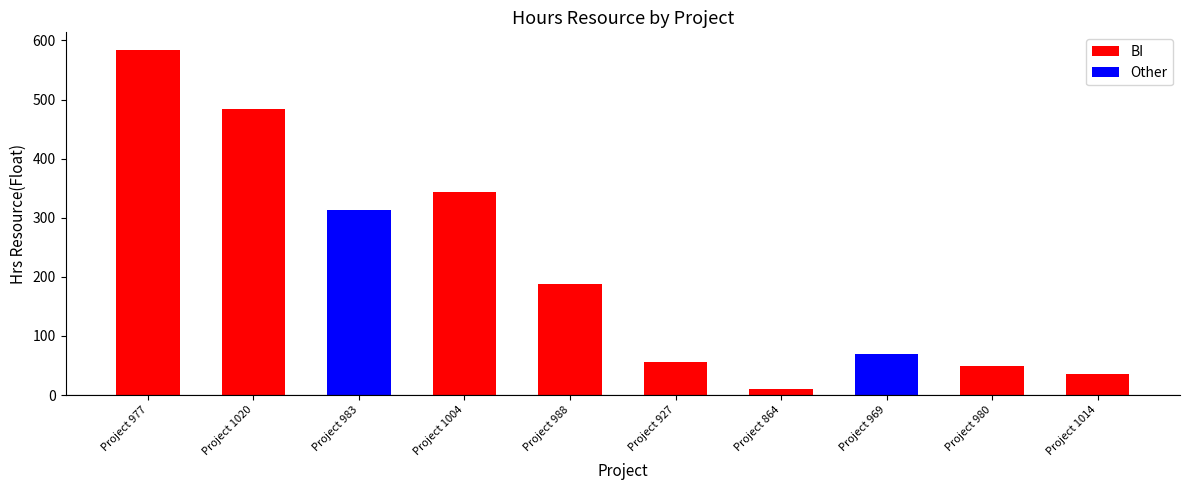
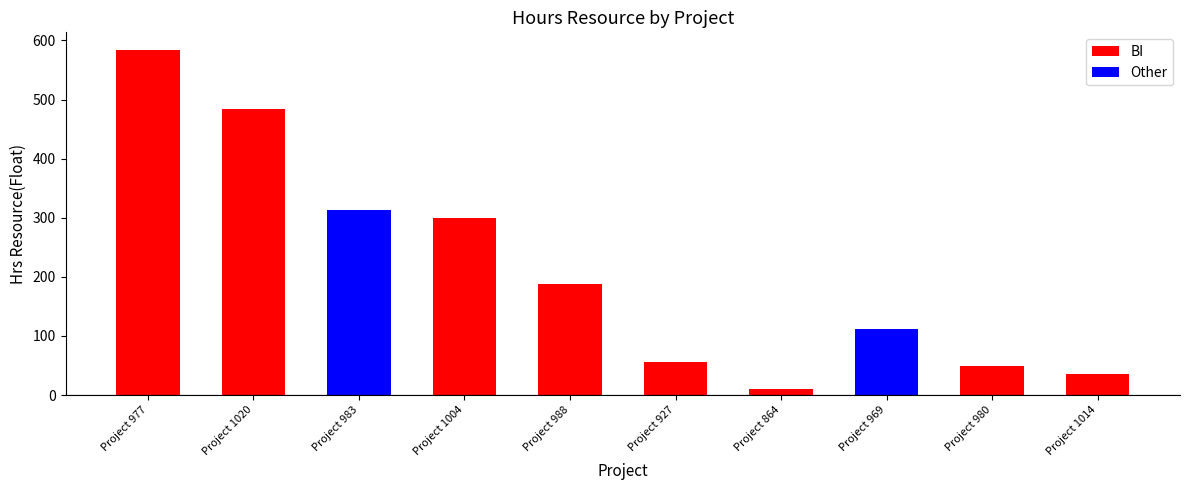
  {
    "Project 977": 580,
    "Project 1020": 480,
    "Project 983": 310,
-   "Project 1004": 340,
+   "Project 1004": 300,
    "Project 988": 190,
    "Project 927": 60,
    "Project 864": 10,
-   "Project 969": 70,
+   "Project 969": 110,
    "Project 980": 50,
    "Project 1014": 40
  }
